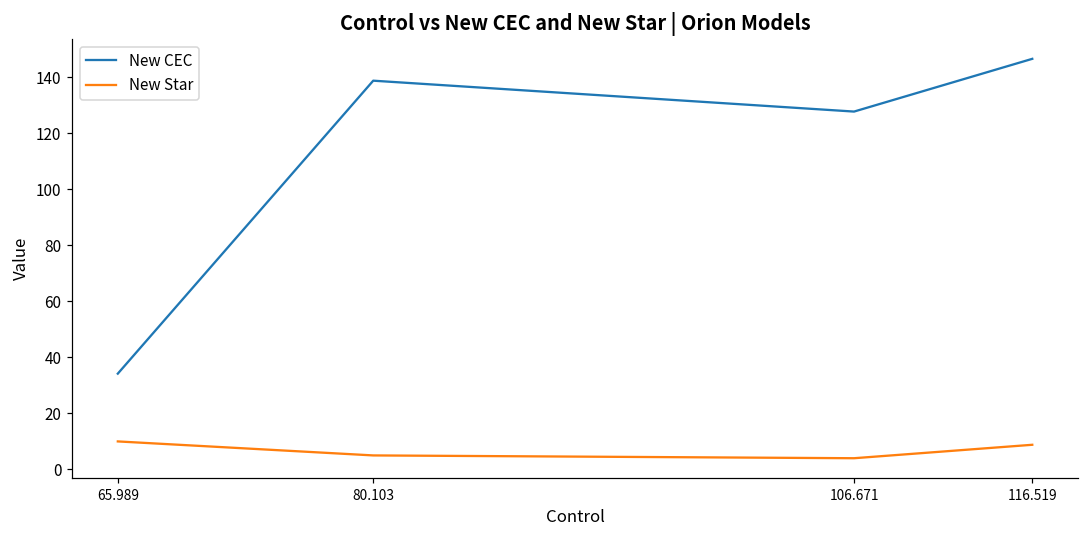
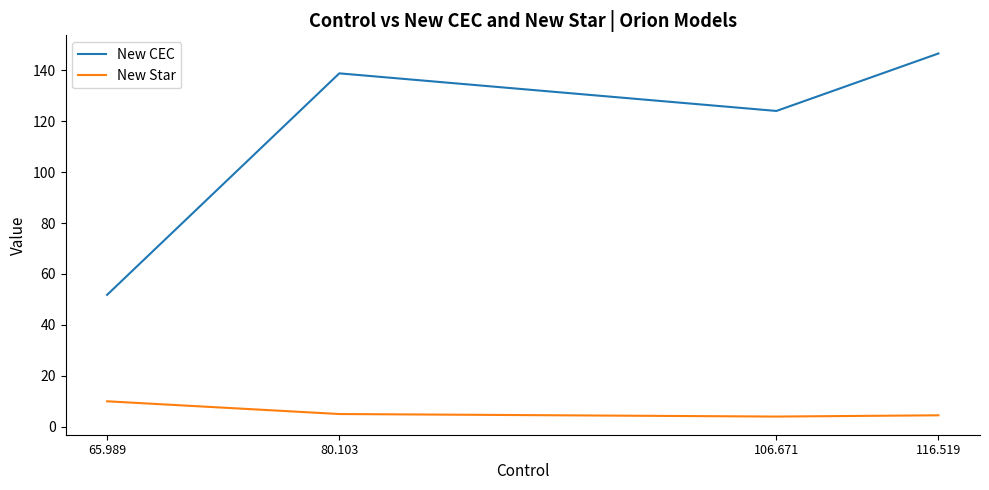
  {
    "New CEC": {
-     "65.989": 34,
+     "65.989": 52,
      "80.103": 139,
-     "106.671": 128,
+     "106.671": 124,
      "116.519": 147
    },
    "New Star": {
      "65.989": 10,
      "80.103": 5,
      "106.671": 4,
-     "116.519": 9
+     "116.519": 5
    }
  }
